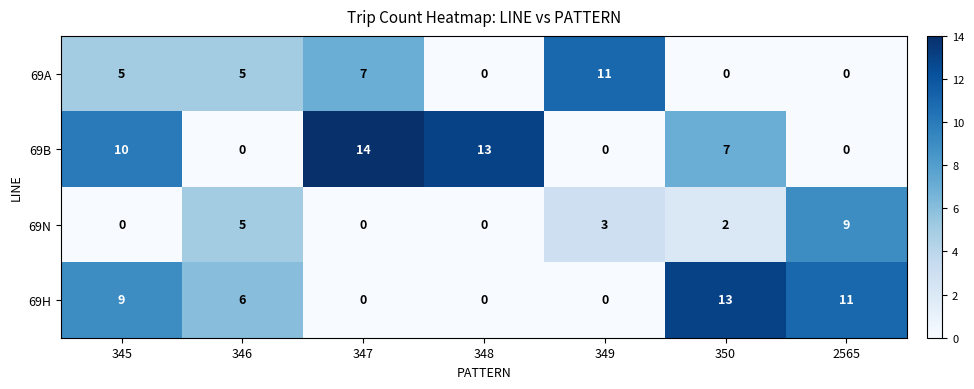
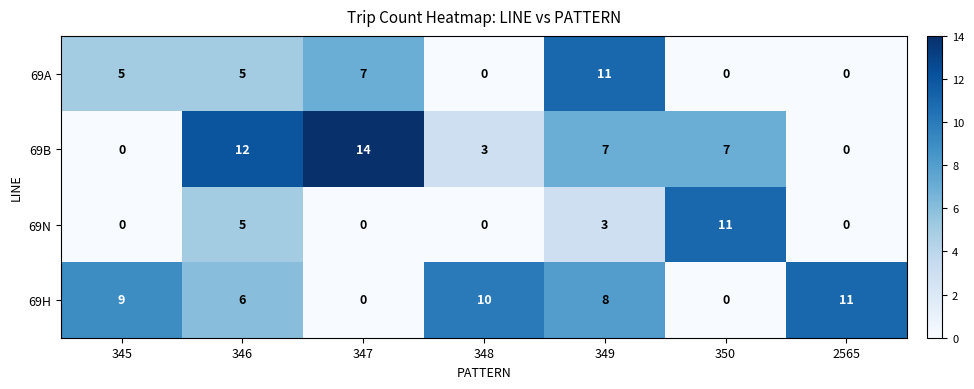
  {
    "69A": {
      "345": 5,
      "346": 5,
      "347": 7,
      "348": 0,
      "349": 11,
      "350": 0,
      "2565": 0
    },
    "69B": {
-     "345": 10,
-     "346": 0,
+     "345": 0,
+     "346": 12,
      "347": 14,
-     "348": 13,
-     "349": 0,
+     "348": 3,
+     "349": 7,
      "350": 7,
      "2565": 0
    },
    "69N": {
      "345": 0,
      "346": 5,
      "347": 0,
      "348": 0,
      "349": 3,
-     "350": 2,
-     "2565": 9
+     "350": 11,
+     "2565": 0
    },
    "69H": {
      "345": 9,
      "346": 6,
      "347": 0,
-     "348": 0,
-     "349": 0,
-     "350": 13,
+     "348": 10,
+     "349": 8,
+     "350": 0,
      "2565": 11
    }
  }
